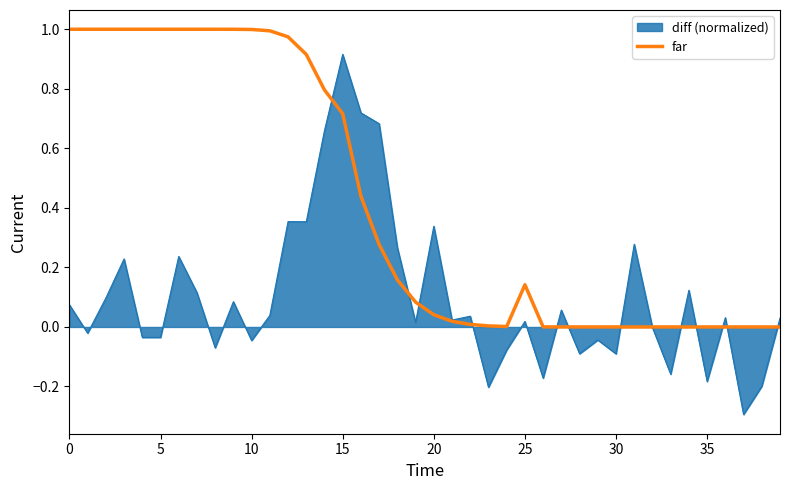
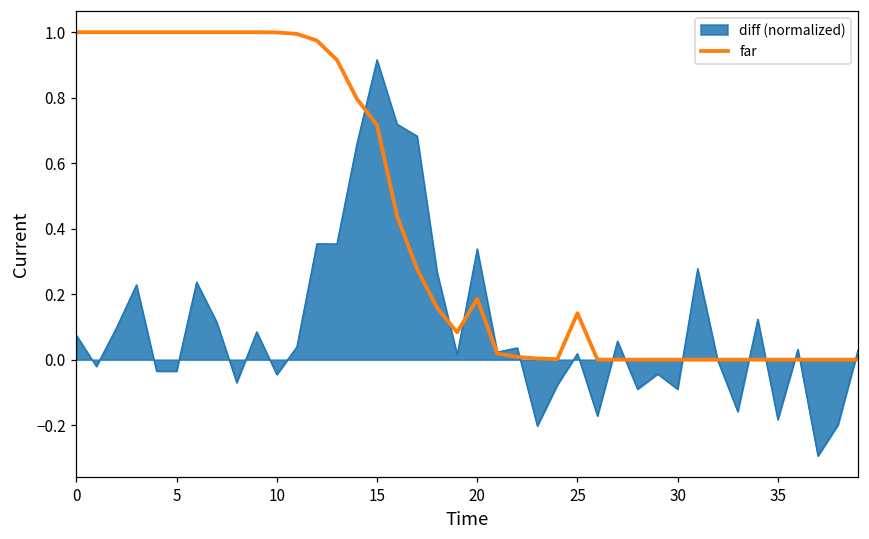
  {
    "far": {
      "0": 1.00,
      "5": 1.00,
      "10": 1.00,
      "15": 0.72,
-     "20": 0.04,
+     "20": 0.19,
      "25": 0.14
    }
  }
